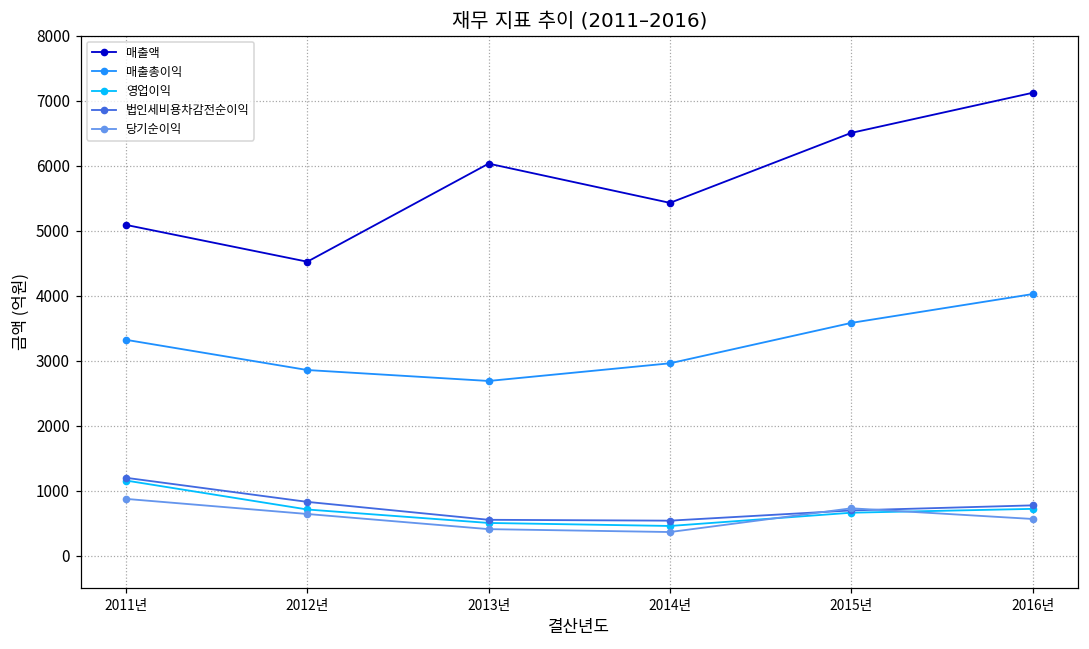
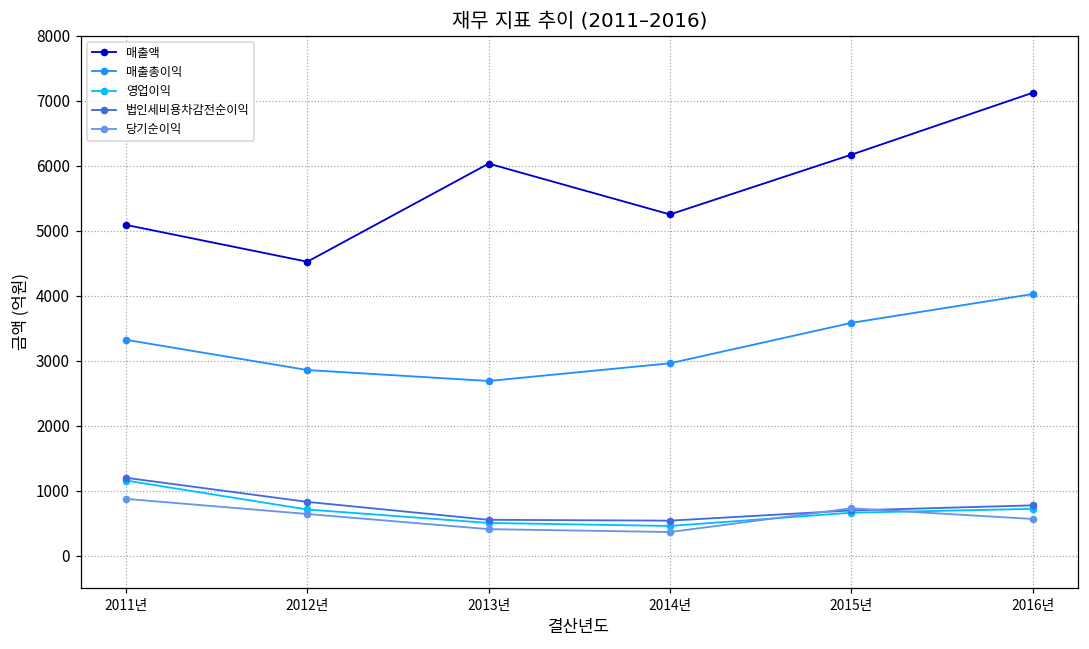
  {
    "매출액": {
      "2011년": 5100,
      "2012년": 4500,
      "2013년": 6000,
-     "2014년": 5400,
-     "2015년": 6500,
+     "2014년": 5200,
+     "2015년": 6200,
      "2016년": 7100
    }
  }
